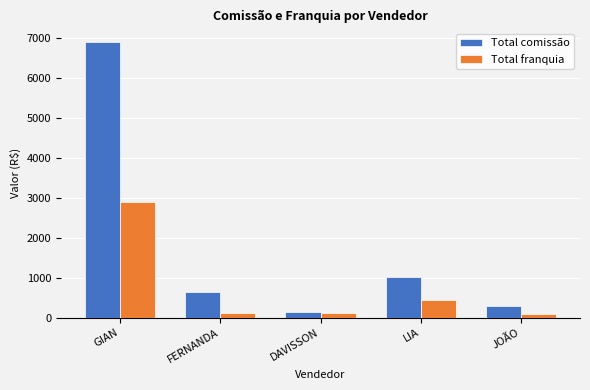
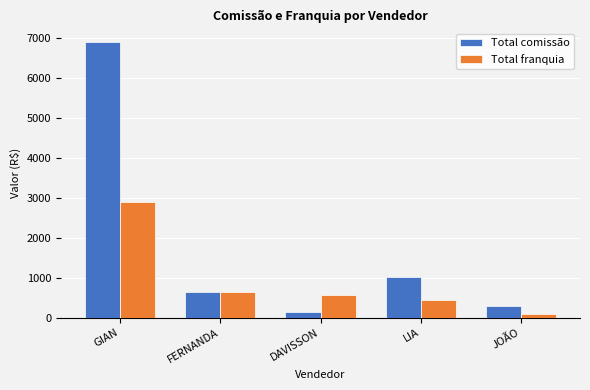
  {
    "Total comissão": {
      "GIAN": 6900,
      "FERNANDA": 600,
      "DAVISSON": 100,
      "LIA": 1000,
      "JOÃO": 300
    },
    "Total franquia": {
      "GIAN": 2900,
-     "FERNANDA": 100,
-     "DAVISSON": 100,
+     "FERNANDA": 600,
+     "DAVISSON": 600,
      "LIA": 400,
      "JOÃO": 100
    }
  }
